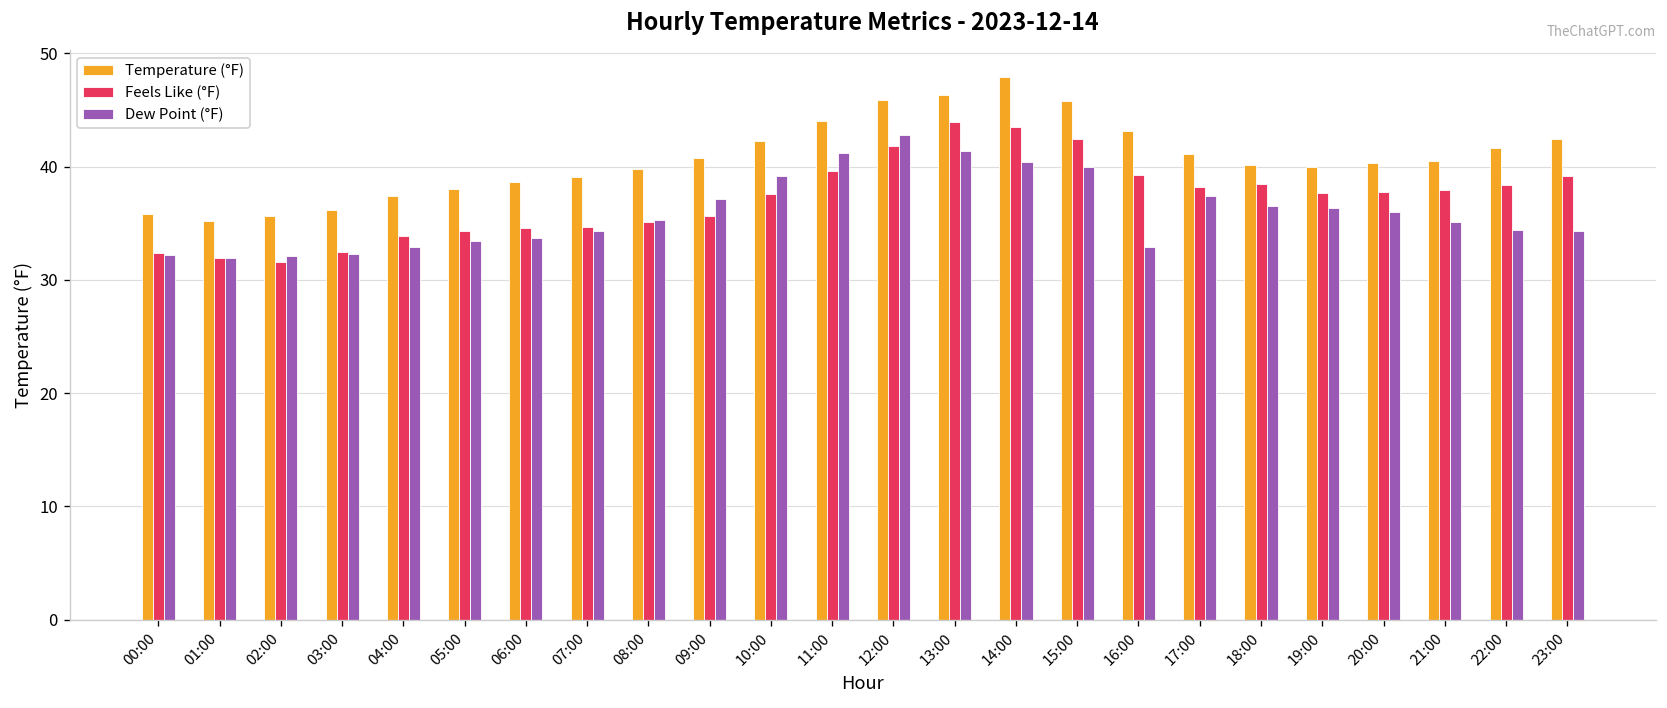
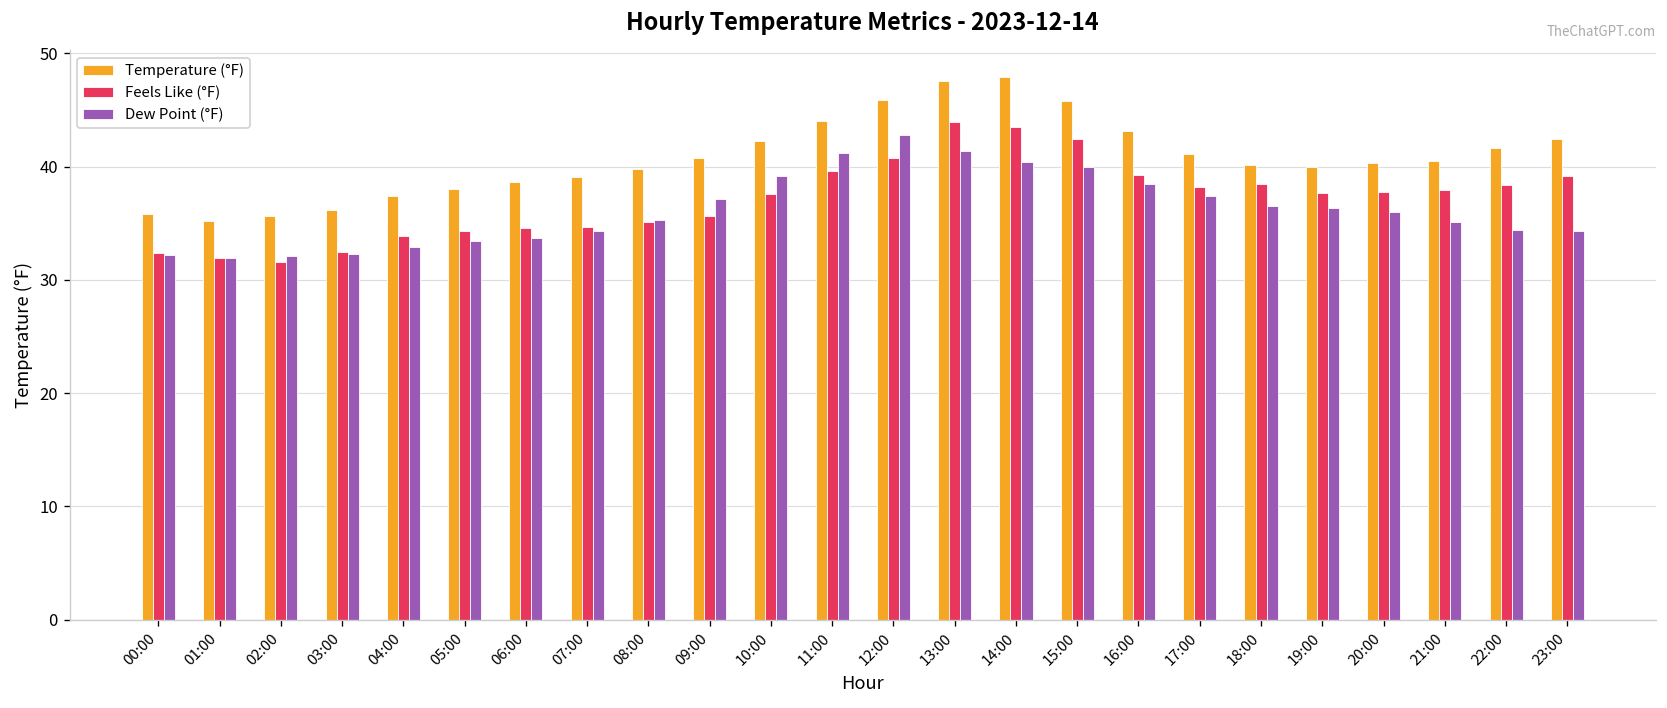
  {
    "Temperature (°F)": {
      "00:00": 36,
      "01:00": 35,
      "02:00": 36,
      "03:00": 36,
      "04:00": 37,
      "05:00": 38,
      "06:00": 39,
      "07:00": 39,
      "08:00": 40,
      "09:00": 41,
      "10:00": 42,
      "11:00": 44,
      "12:00": 46,
-     "13:00": 46,
+     "13:00": 48,
      "14:00": 48,
      "15:00": 46,
      "16:00": 43,
      "17:00": 41,
      "18:00": 40,
      "19:00": 40,
      "20:00": 40,
      "21:00": 41,
      "22:00": 42,
      "23:00": 42
    },
    "Feels Like (°F)": {
      "00:00": 32,
      "01:00": 32,
      "02:00": 32,
      "03:00": 33,
      "04:00": 34,
      "05:00": 34,
      "06:00": 35,
      "07:00": 35,
      "08:00": 35,
      "09:00": 36,
      "10:00": 38,
      "11:00": 40,
-     "12:00": 42,
+     "12:00": 41,
      "13:00": 44,
      "14:00": 44,
      "15:00": 42,
      "16:00": 39,
      "17:00": 38,
      "18:00": 39,
      "19:00": 38,
      "20:00": 38,
      "21:00": 38,
      "22:00": 38,
      "23:00": 39
    },
    "Dew Point (°F)": {
      "00:00": 32,
      "01:00": 32,
      "02:00": 32,
      "03:00": 32,
      "04:00": 33,
      "05:00": 33,
      "06:00": 34,
      "07:00": 34,
      "08:00": 35,
      "09:00": 37,
      "10:00": 39,
      "11:00": 41,
      "12:00": 43,
      "13:00": 41,
      "14:00": 40,
      "15:00": 40,
-     "16:00": 33,
+     "16:00": 39,
      "17:00": 37,
      "18:00": 37,
      "19:00": 36,
      "20:00": 36,
      "21:00": 35,
      "22:00": 34,
      "23:00": 34
    }
  }
